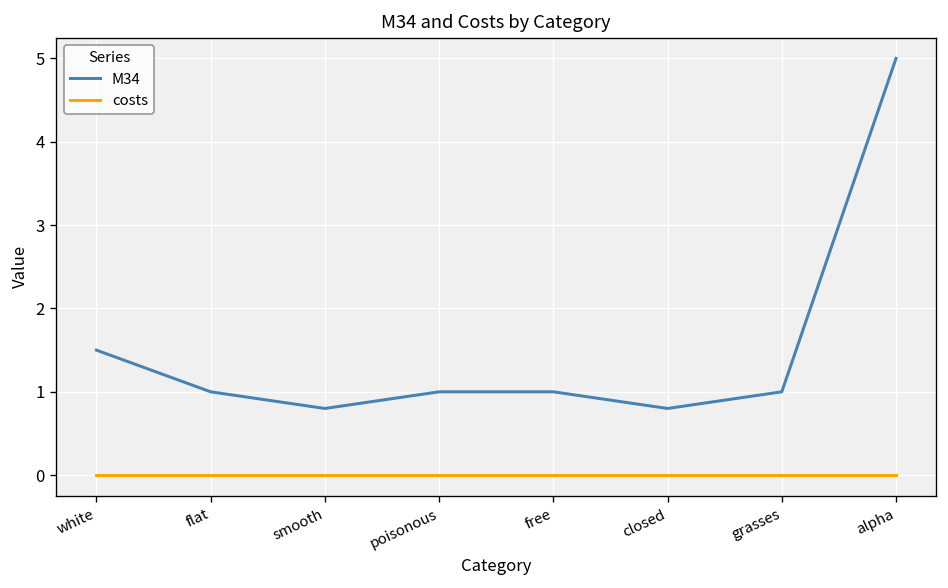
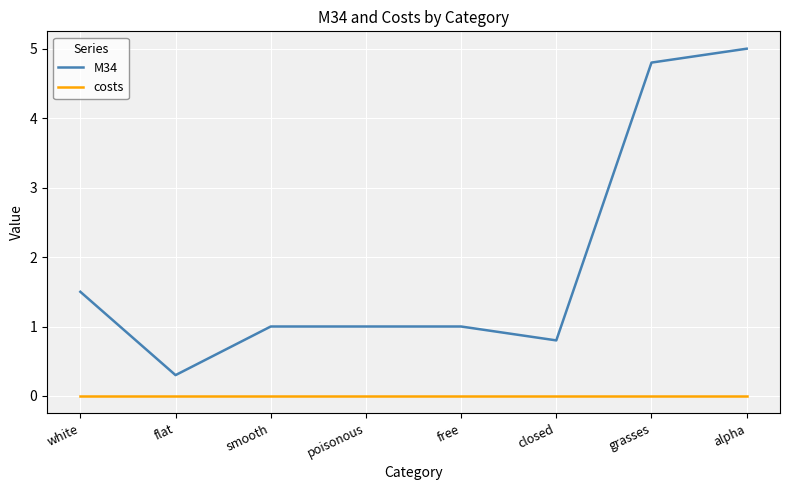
  {
    "M34": {
      "white": 1.5,
-     "flat": 1.0,
-     "smooth": 0.8,
+     "flat": 0.3,
+     "smooth": 1.0,
      "poisonous": 1.0,
      "free": 1.0,
      "closed": 0.8,
-     "grasses": 1.0,
+     "grasses": 4.8,
      "alpha": 5.0
    },
    "costs": {
      "white": 0.0,
      "flat": 0.0,
      "smooth": 0.0,
      "poisonous": 0.0,
      "free": 0.0,
      "closed": 0.0,
      "grasses": 0.0,
      "alpha": 0.0
    }
  }
